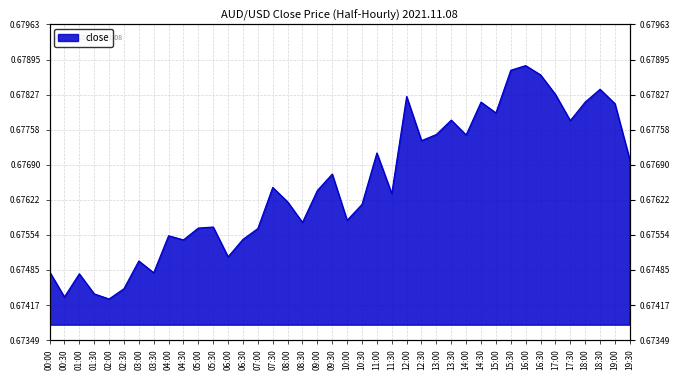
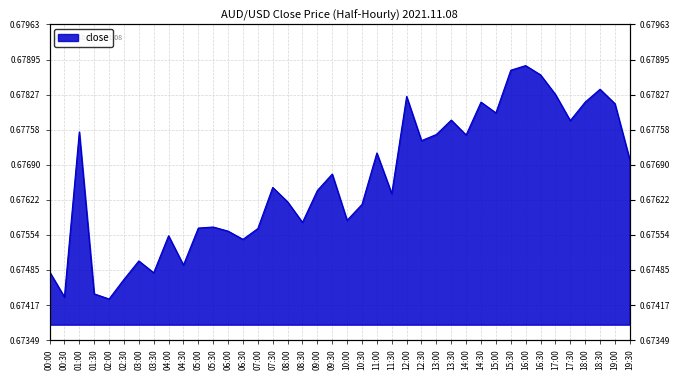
  {
    "00:00": 0.6748,
    "00:30": 0.6743,
-   "01:00": 0.6748,
+   "01:00": 0.6775,
    "01:30": 0.6744,
    "02:00": 0.6743,
-   "02:30": 0.6745,
+   "02:30": 0.6747,
    "03:00": 0.6750,
    "03:30": 0.6748,
    "04:00": 0.6755,
-   "04:30": 0.6754,
+   "04:30": 0.6750,
    "05:00": 0.6757,
    "05:30": 0.6757,
-   "06:00": 0.6751,
+   "06:00": 0.6756,
    "06:30": 0.6755,
    "07:00": 0.6757,
    "07:30": 0.6765,
    "08:00": 0.6762,
    "08:30": 0.6758,
    "09:00": 0.6764,
    "09:30": 0.6767,
    "10:00": 0.6758,
    "10:30": 0.6761,
    "11:00": 0.6771,
    "11:30": 0.6763,
    "12:00": 0.6782,
    "12:30": 0.6774,
    "13:00": 0.6775,
    "13:30": 0.6778,
    "14:00": 0.6775,
    "14:30": 0.6781,
    "15:00": 0.6779,
    "15:30": 0.6787,
    "16:00": 0.6788,
    "16:30": 0.6787,
    "17:00": 0.6783,
    "17:30": 0.6778,
    "18:00": 0.6781,
    "18:30": 0.6784,
    "19:00": 0.6781,
    "19:30": 0.6770
  }
